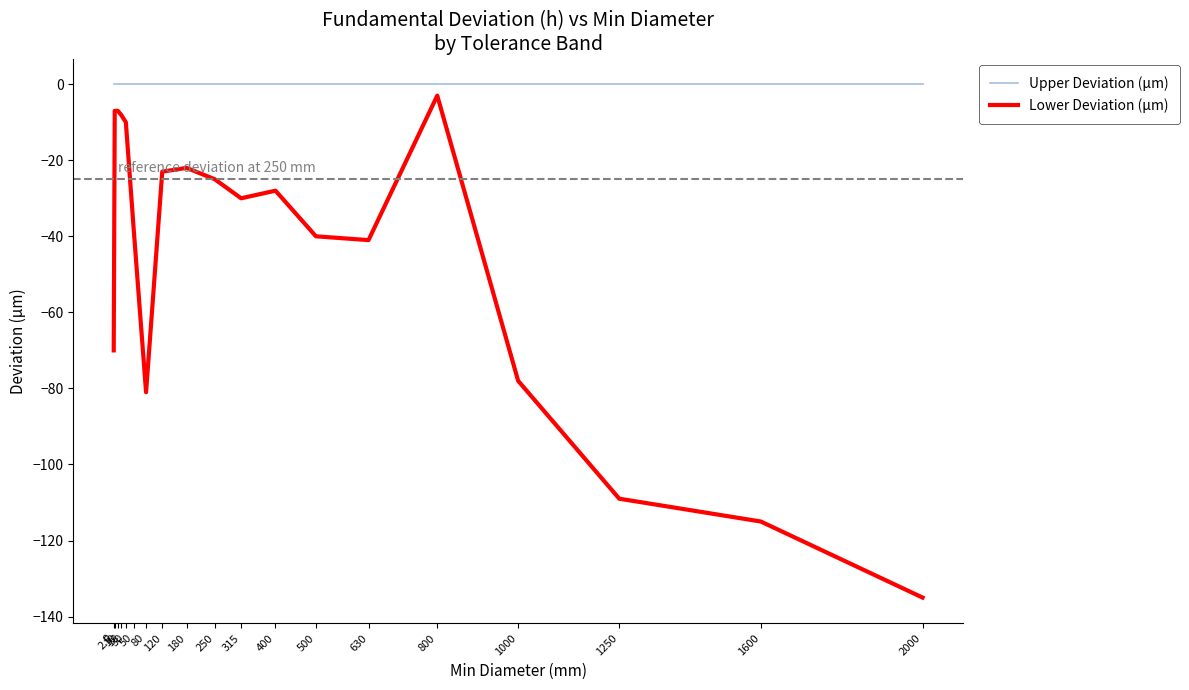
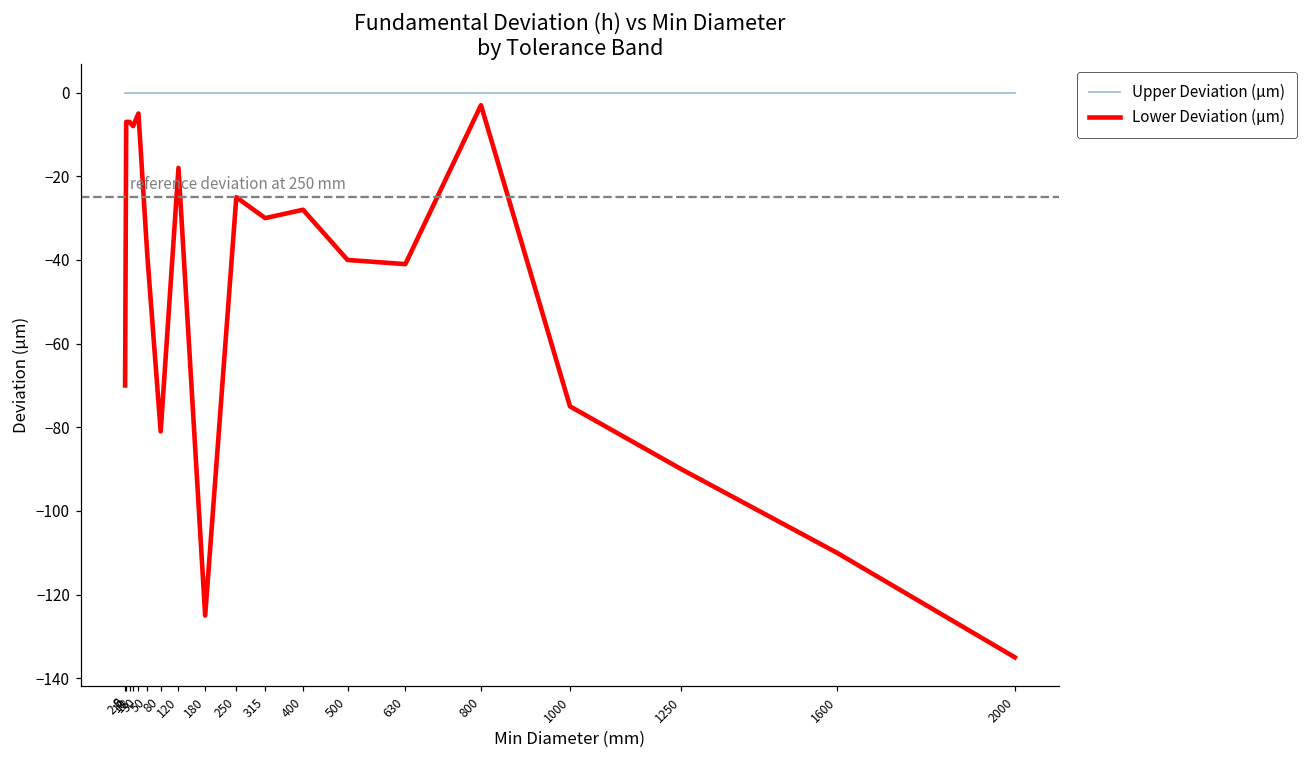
  {
    "Upper Deviation (µm)": {
      "0": 0,
      "2.5": 0,
      "10": 0,
      "18": 0,
      "30": 0,
      "50": 0,
      "80": 0,
      "120": 0,
      "180": 0,
      "250": 0,
      "315": 0,
      "400": 0,
      "500": 0,
      "630": 0,
      "800": 0,
      "1000": 0,
      "1250": 0,
      "1600": 0,
      "2000": 0
    },
    "Lower Deviation (µm)": {
      "0": -70,
      "2.5": -7,
      "10": -7,
      "18": -8,
-     "30": -10,
+     "30": -5,
      "50": -39,
      "80": -81,
-     "120": -23,
-     "180": -22,
+     "120": -18,
+     "180": -125,
      "315": -30,
      "400": -28,
      "500": -40,
      "630": -41,
      "800": -3,
-     "1000": -78,
-     "1250": -109,
-     "1600": -115,
+     "1000": -75,
+     "1250": -90,
+     "1600": -110,
      "2000": -135
    }
  }
